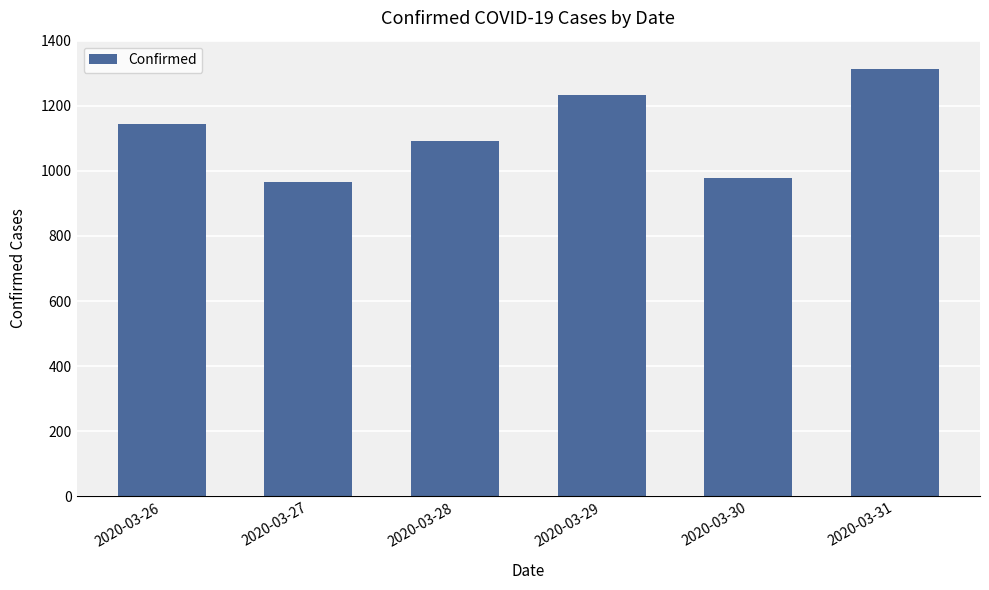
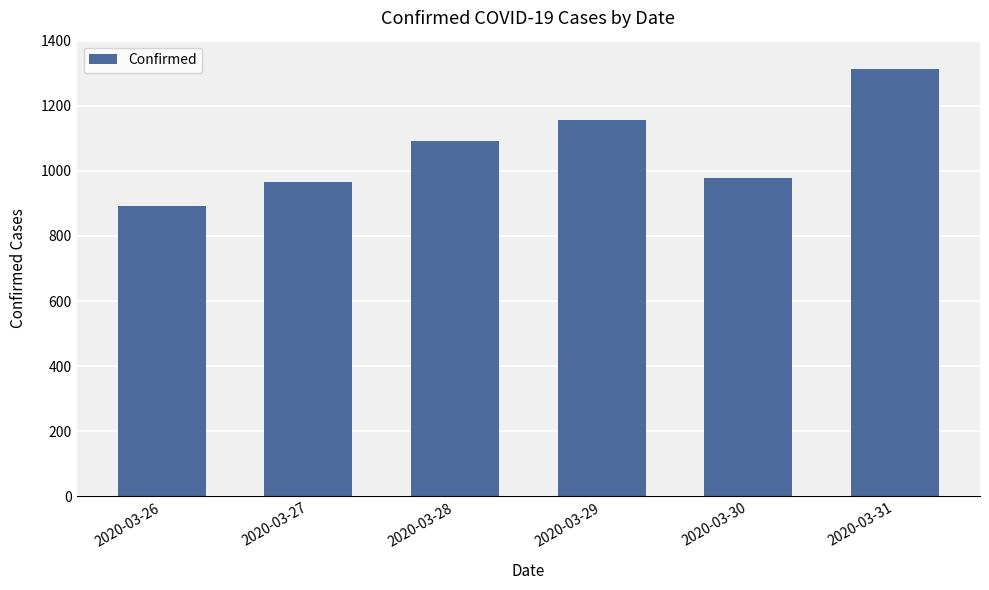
  {
-   "2020-03-26": 1140,
+   "2020-03-26": 890,
    "2020-03-27": 970,
    "2020-03-28": 1090,
-   "2020-03-29": 1230,
+   "2020-03-29": 1160,
    "2020-03-30": 980,
    "2020-03-31": 1310
  }
